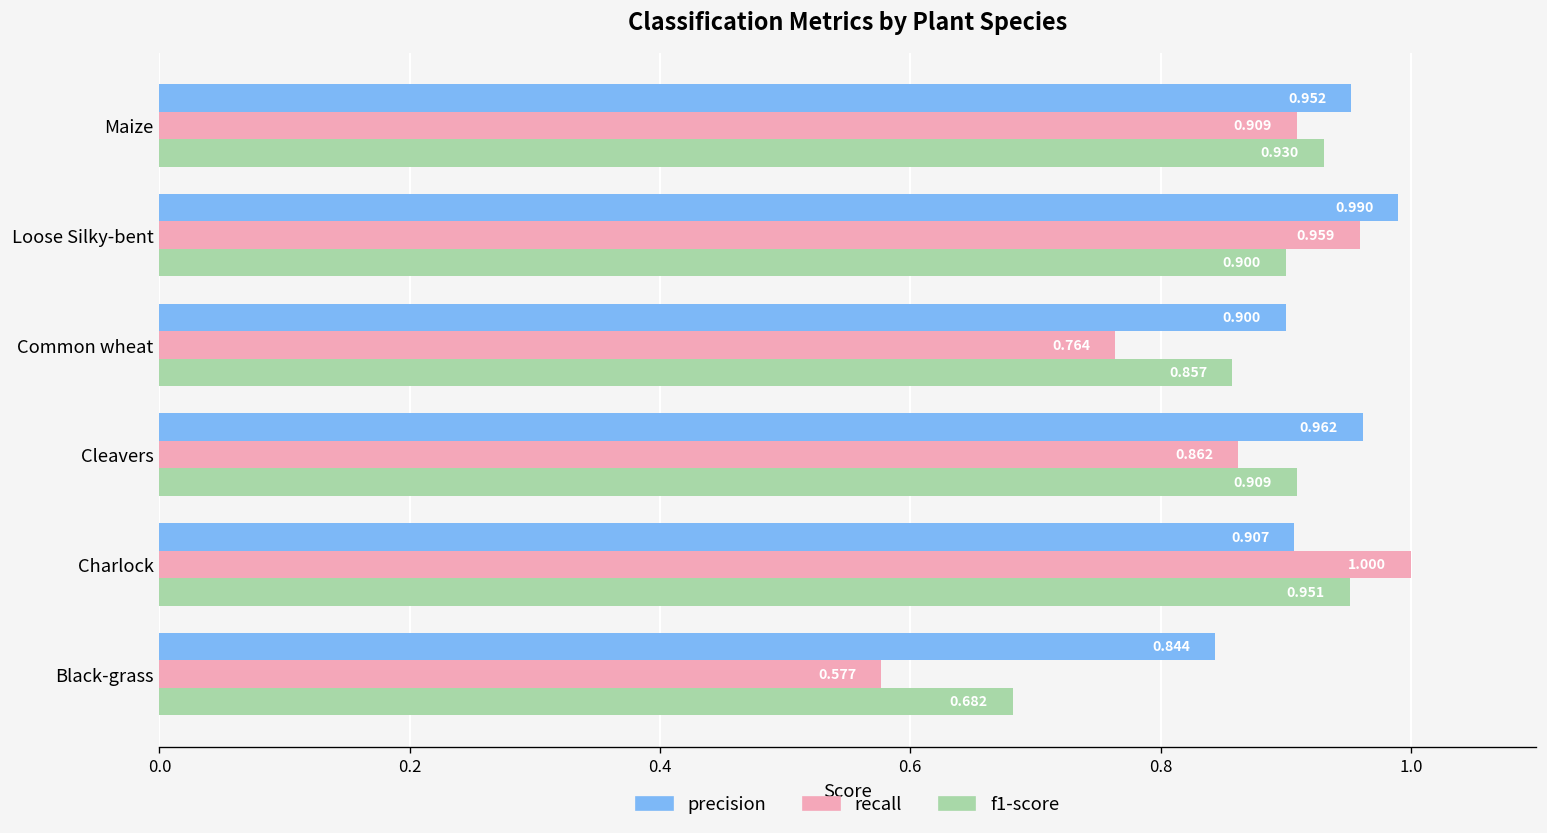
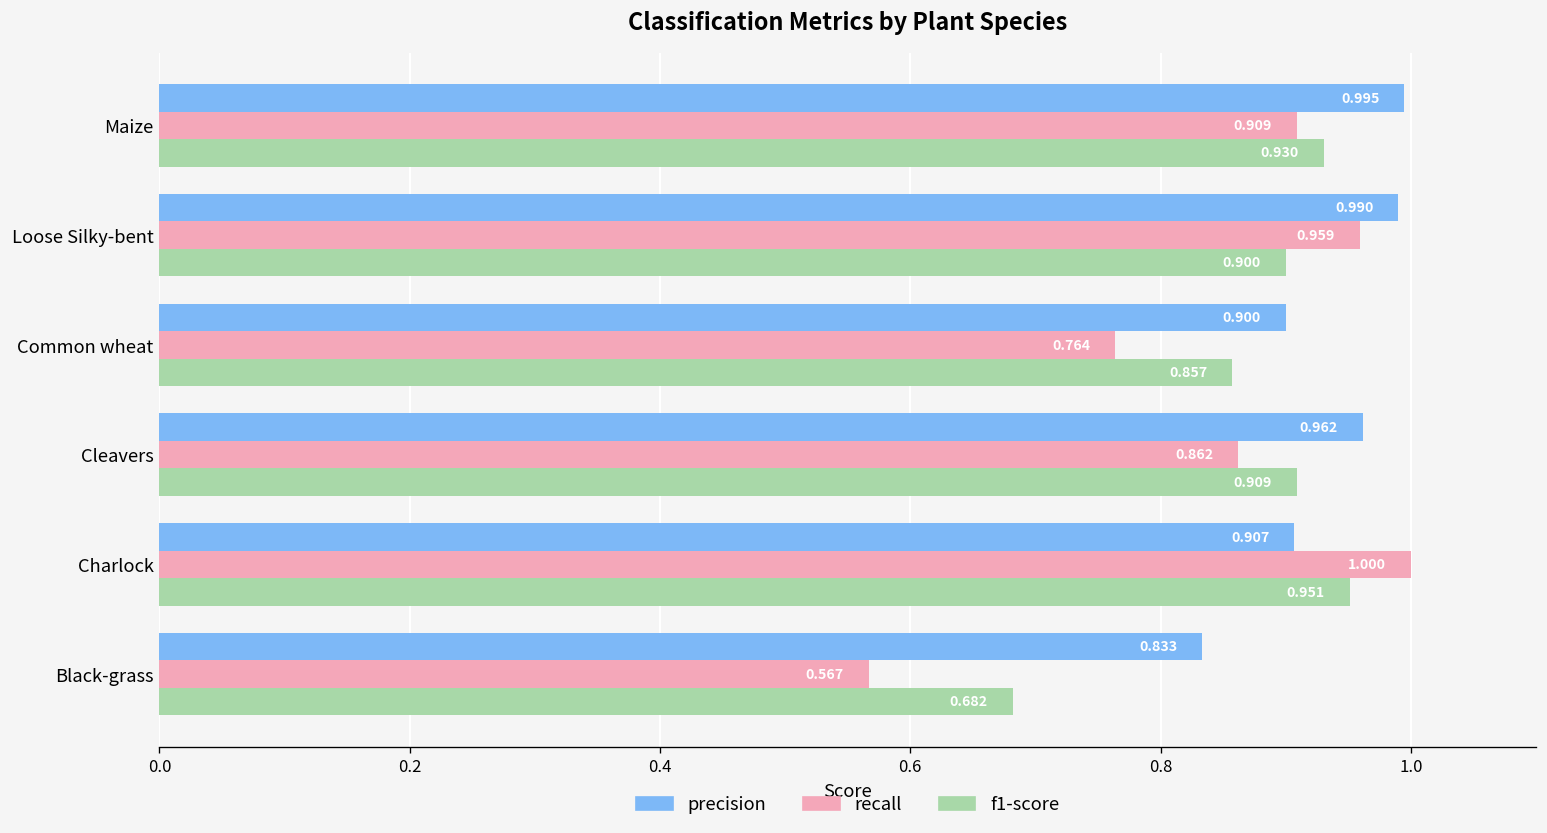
  {
    "precision": {
-     "Maize": 0.952,
+     "Maize": 0.995,
      "Loose Silky-bent": 0.990,
      "Common wheat": 0.900,
      "Cleavers": 0.962,
      "Charlock": 0.907,
-     "Black-grass": 0.844
+     "Black-grass": 0.833
    },
    "recall": {
      "Maize": 0.909,
      "Loose Silky-bent": 0.959,
      "Common wheat": 0.764,
      "Cleavers": 0.862,
      "Charlock": 1.000,
-     "Black-grass": 0.577
+     "Black-grass": 0.567
    },
    "f1-score": {
      "Maize": 0.930,
      "Loose Silky-bent": 0.900,
      "Common wheat": 0.857,
      "Cleavers": 0.909,
      "Charlock": 0.951,
      "Black-grass": 0.682
    }
  }
